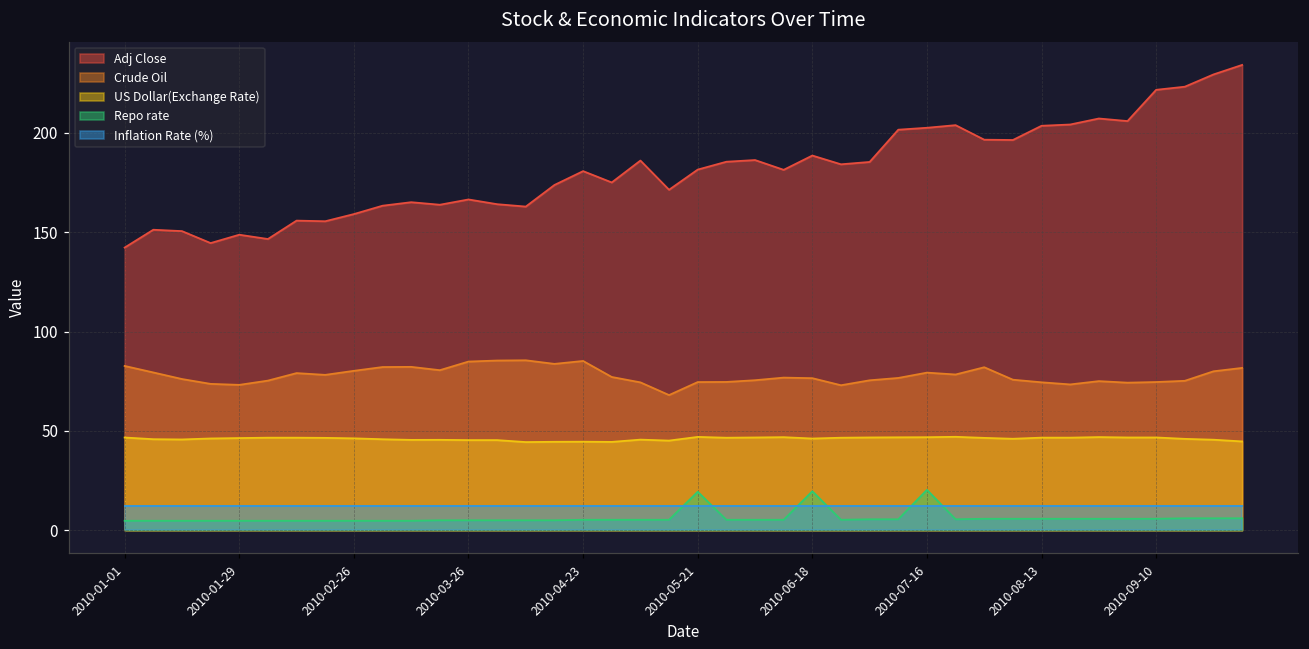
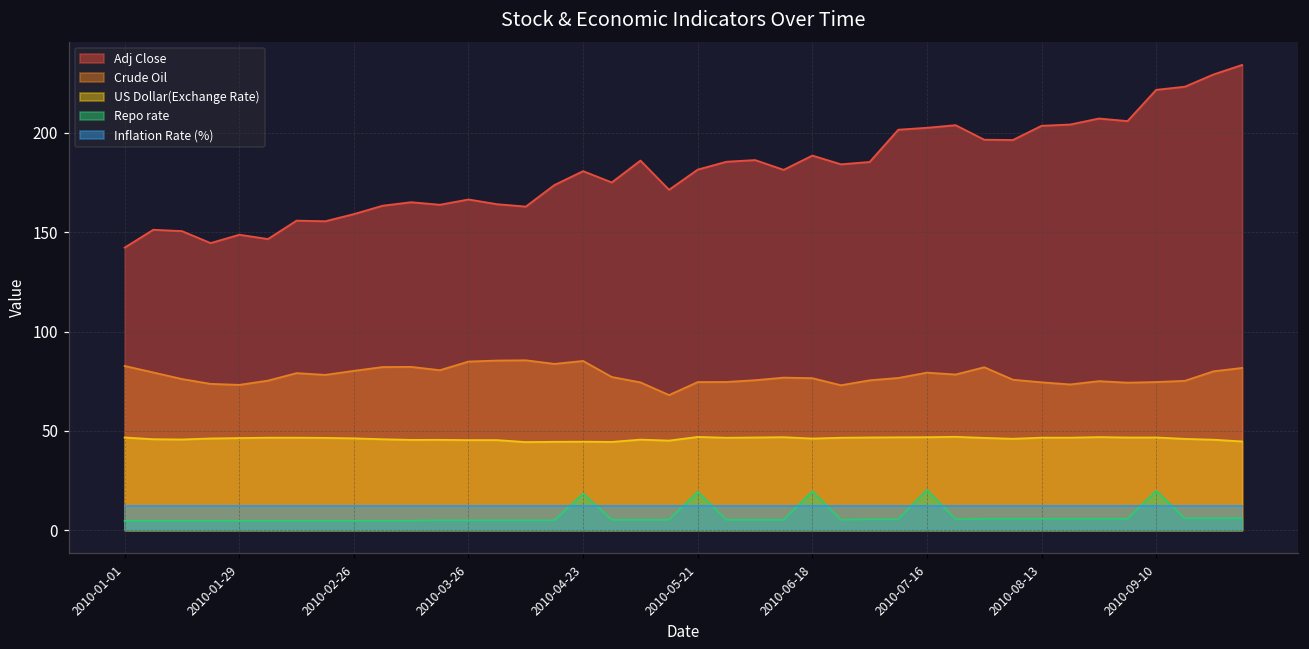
  {
    "Repo rate": {
      "2010-01-01": 5,
      "2010-01-29": 5,
      "2010-02-26": 5,
      "2010-03-26": 5,
-     "2010-04-23": 5,
+     "2010-04-23": 18,
      "2010-05-21": 19,
      "2010-06-18": 20,
      "2010-07-16": 20,
      "2010-08-13": 6,
-     "2010-09-10": 6
+     "2010-09-10": 20
    },
    "Inflation Rate (%)": {
      "2010-01-01": 12,
      "2010-01-29": 12,
      "2010-02-26": 12,
      "2010-03-26": 12,
      "2010-04-23": 12,
      "2010-05-21": 12,
      "2010-06-18": 12,
      "2010-07-16": 12,
      "2010-08-13": 12,
      "2010-09-10": 12
    }
  }
